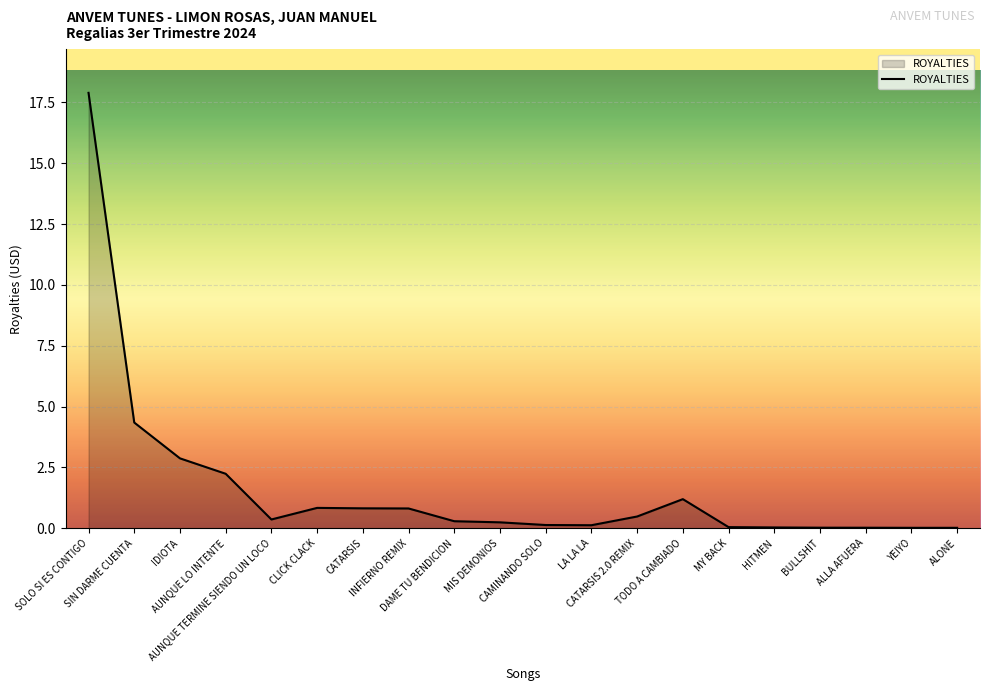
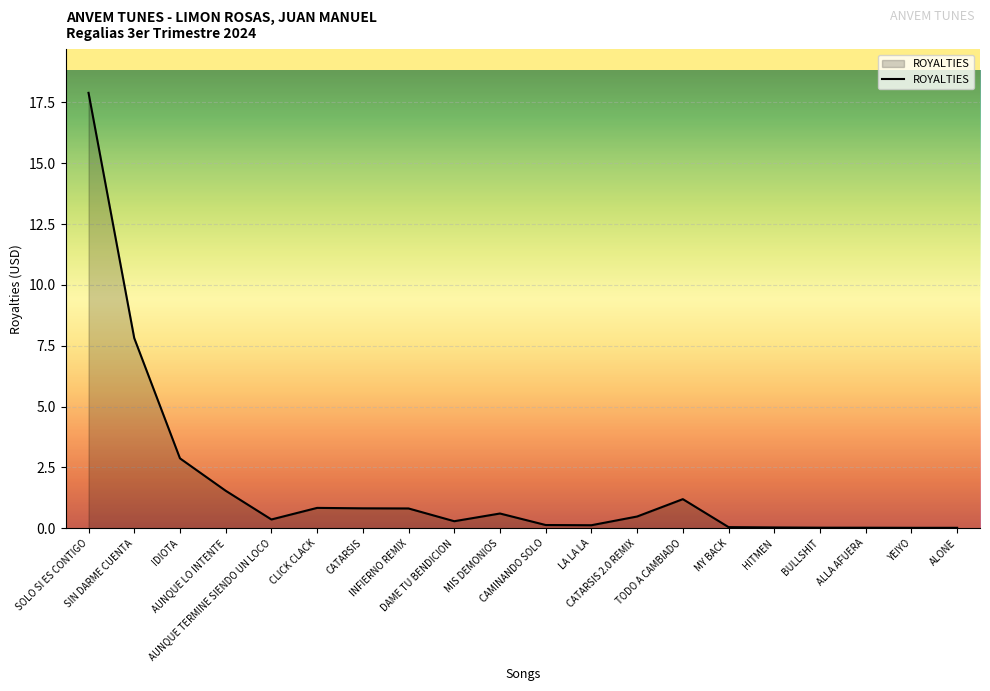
  {
    "SOLO SI ES CONTIGO": 17.9,
-   "SIN DARME CUENTA": 4.3,
+   "SIN DARME CUENTA": 7.8,
    "IDIOTA": 2.9,
-   "AUNQUE LO INTENTE": 2.2,
+   "AUNQUE LO INTENTE": 1.5,
    "AUNQUE TERMINE SIENDO UN LOCO": 0.4,
    "CLICK CLACK": 0.8,
    "CATARSIS": 0.8,
    "INFIERNO REMIX": 0.8,
    "DAME TU BENDICION": 0.3,
-   "MIS DEMONIOS": 0.2,
+   "MIS DEMONIOS": 0.6,
    "CAMINANDO SOLO": 0.1,
    "LA LA LA": 0.1,
    "CATARSIS 2.0 REMIX": 0.5,
    "TODO A CAMBIADO": 1.2,
    "MY BACK": 0.0,
    "HITMEN": 0.0,
    "BULLSHIT": 0.0,
    "ALLA AFUERA": 0.0,
    "YEIYO": 0.0,
    "ALONE": 0.0
  }
